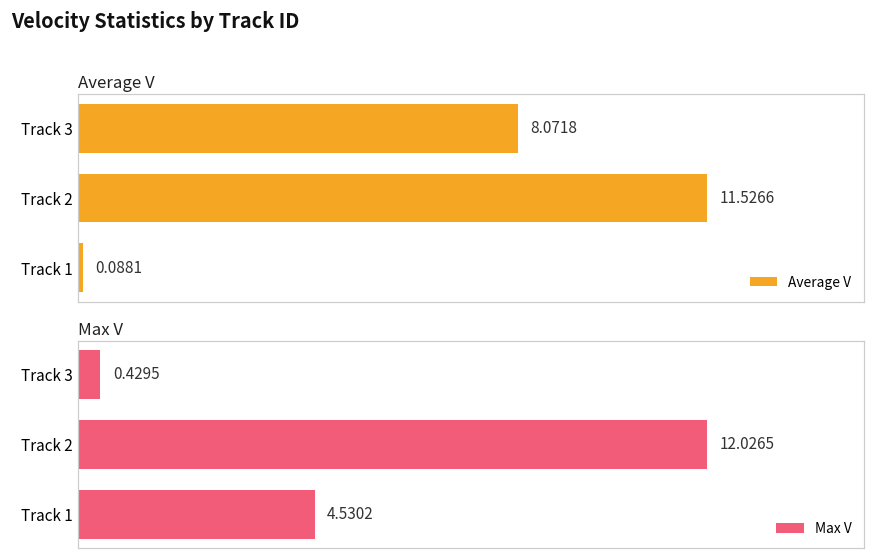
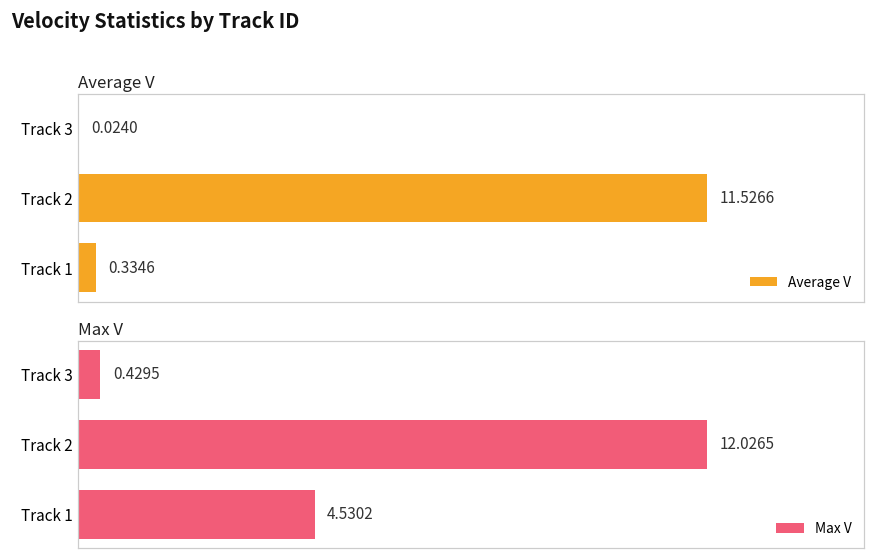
  {
    "Average V": {
-     "Track 3": 8.0718,
+     "Track 3": 0.0240,
      "Track 2": 11.5266,
-     "Track 1": 0.0881
+     "Track 1": 0.3346
    },
    "Max V": {
      "Track 3": 0.4295,
      "Track 2": 12.0265,
      "Track 1": 4.5302
    }
  }
